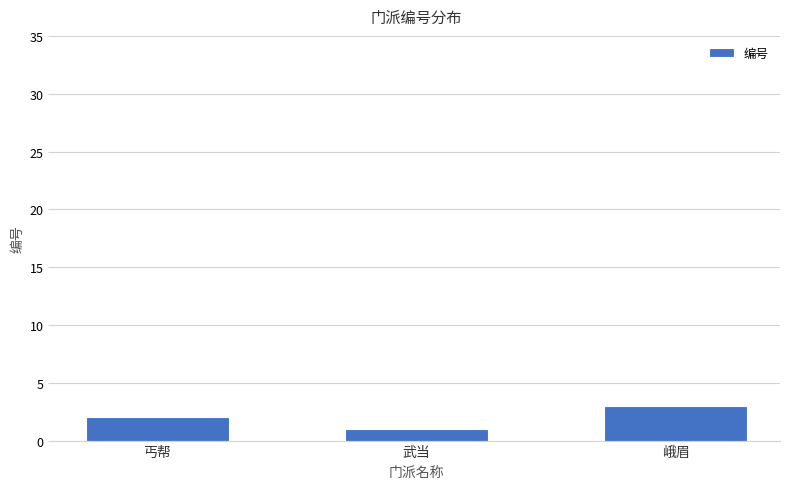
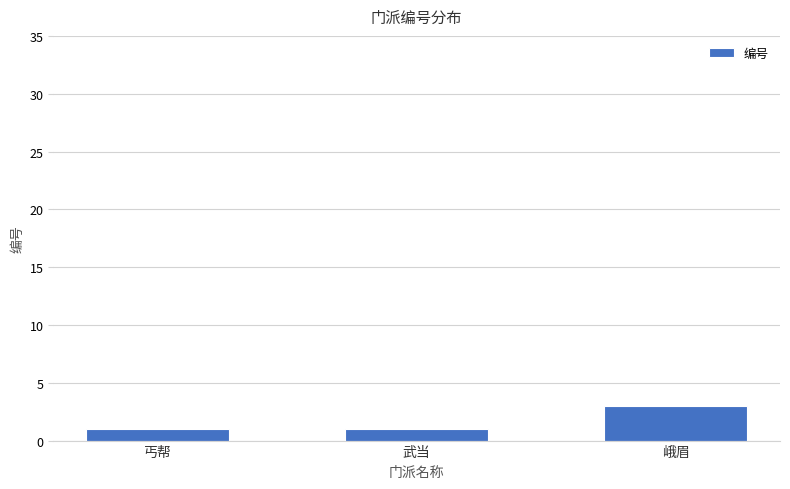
  {
-   "丐帮": 2,
+   "丐帮": 1,
    "武当": 1,
    "峨眉": 3
  }
